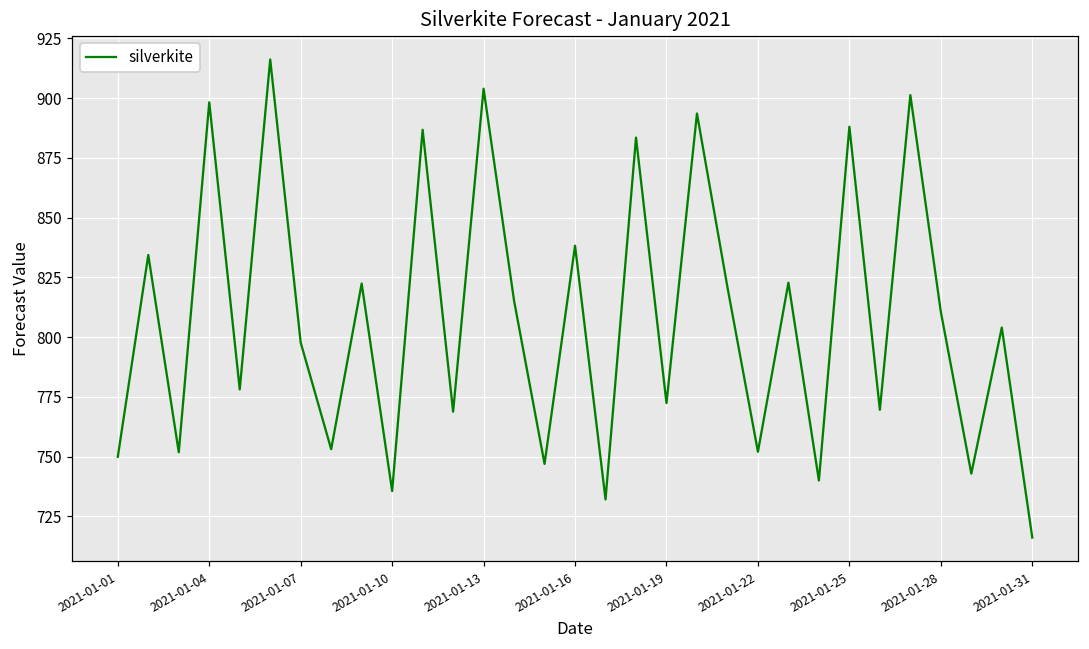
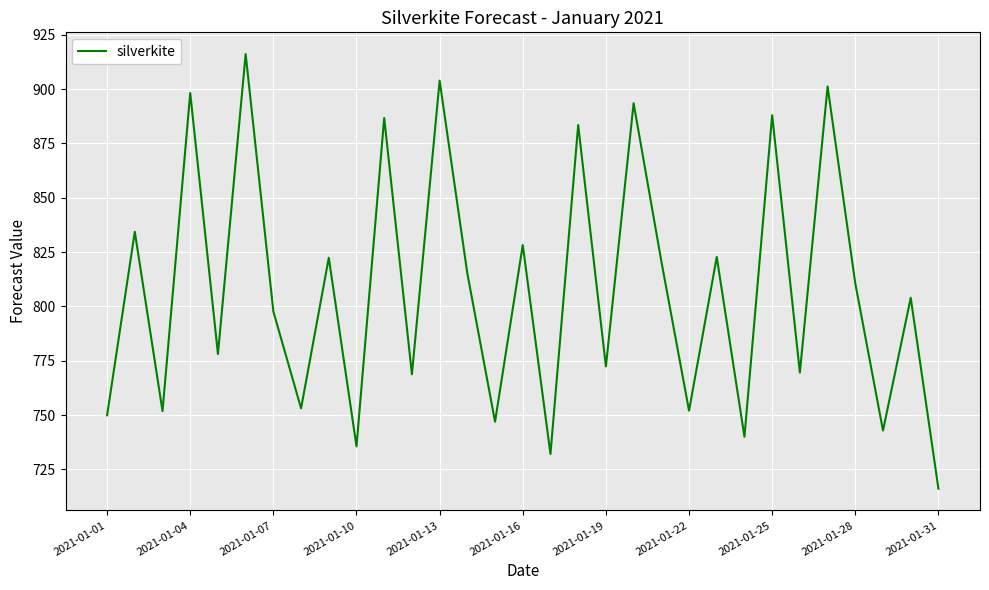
  {
    "2021-01-01": 750,
    "2021-01-04": 898,
    "2021-01-07": 798,
    "2021-01-10": 736,
    "2021-01-13": 904,
-   "2021-01-16": 838,
+   "2021-01-16": 828,
    "2021-01-19": 772,
    "2021-01-22": 752,
    "2021-01-25": 888,
    "2021-01-28": 811,
    "2021-01-31": 716
  }
